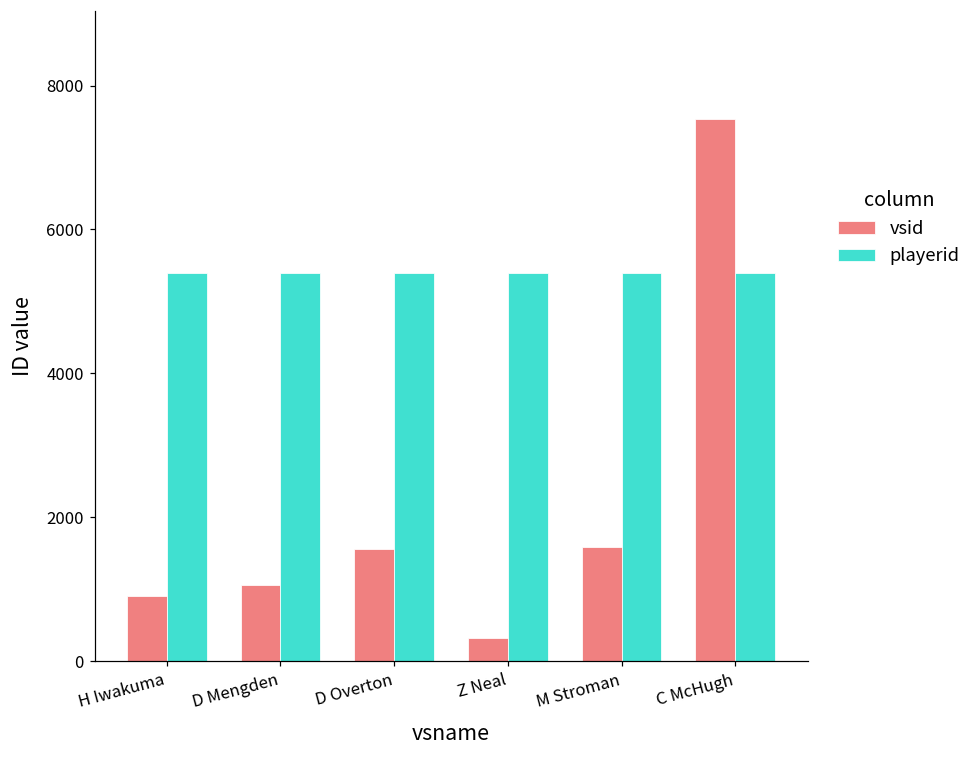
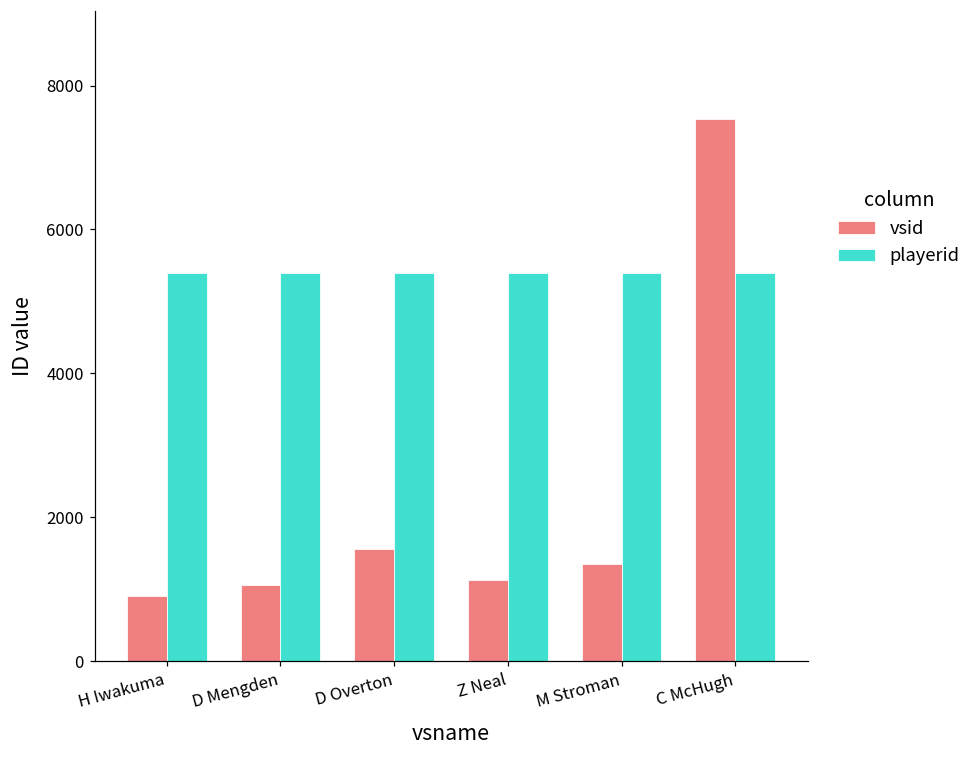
  {
    "vsid": {
      "H Iwakuma": 900,
      "D Mengden": 1100,
      "D Overton": 1600,
-     "Z Neal": 300,
-     "M Stroman": 1600,
+     "Z Neal": 1100,
+     "M Stroman": 1300,
      "C McHugh": 7500
    },
    "playerid": {
      "H Iwakuma": 5400,
      "D Mengden": 5400,
      "D Overton": 5400,
      "Z Neal": 5400,
      "M Stroman": 5400,
      "C McHugh": 5400
    }
  }
